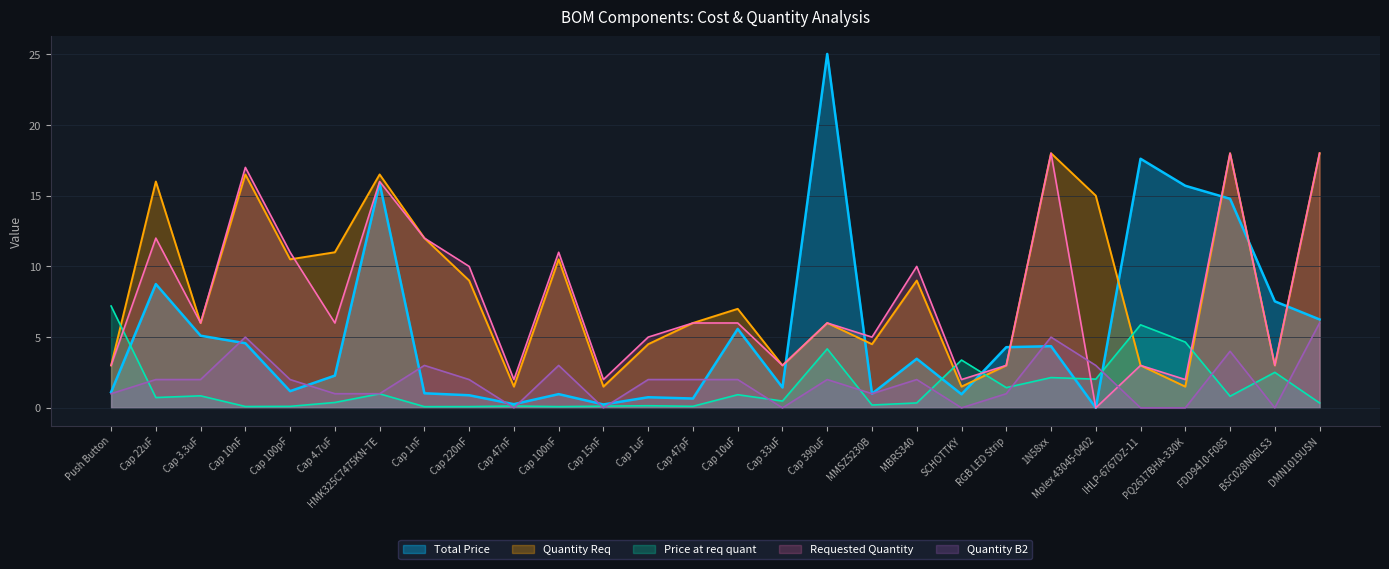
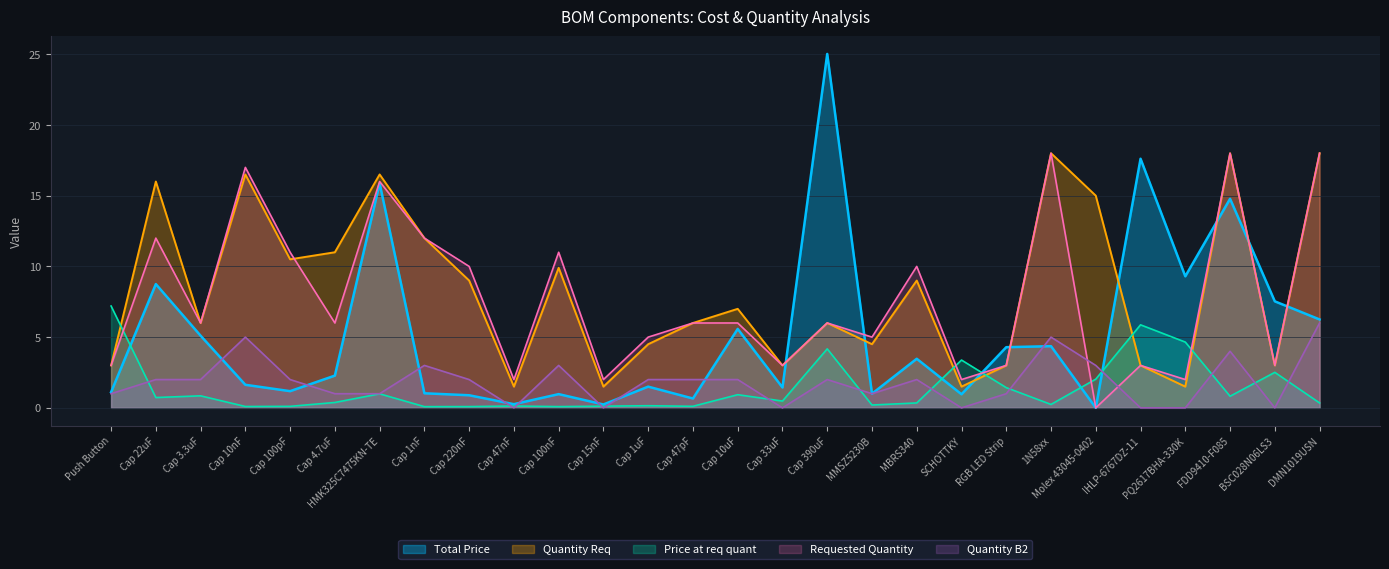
  {
    "Total Price": {
      "Cap 22uF": 8.8,
      "Cap 3.3uF": 5.1,
-     "Cap 10nF": 4.6,
+     "Cap 10nF": 1.6,
      "Cap 100pF": 1.2,
      "Cap 4.7uF": 2.3,
      "Cap 1nF": 1.0,
      "Cap 220nF": 0.9,
      "Cap 100nF": 1.0,
-     "Cap 1uF": 0.8,
+     "Cap 1uF": 1.5,
      "Cap 47pF": 0.7,
      "Cap 10uF": 5.6,
      "Cap 33uF": 1.4,
      "Cap 390uF": 25.0,
      "MBRS340": 3.5,
      "SCHOTTKY": 1.0,
      "RGB LED Strip": 4.3,
      "1N58xx": 4.4,
      "IHLP-6767DZ-11": 17.6,
-     "PQ2617BHA-330K": 15.7,
+     "PQ2617BHA-330K": 9.3,
      "FDD9410-F085": 14.8,
      "BSC028N06LS3": 7.5,
      "DMN1019USN": 6.3
    },
    "Quantity Req": {
      "Cap 22uF": 16.0,
      "Cap 10nF": 16.5,
      "Cap 100pF": 10.5,
      "Cap 4.7uF": 11.0,
      "HMK325C7475KN-TE": 16.5,
      "Cap 220nF": 9.0,
      "Cap 47nF": 1.5,
-     "Cap 100nF": 10.5,
+     "Cap 100nF": 9.9,
      "Cap 15nF": 1.5,
      "Cap 1uF": 4.5,
      "Cap 10uF": 7.0,
      "MMSZ5230B": 4.5,
      "MBRS340": 9.0,
      "SCHOTTKY": 1.5,
      "Molex 43045-0402": 15.0,
      "PQ2617BHA-330K": 1.5
    },
    "Price at req quant": {
      "Push Button": 7.2,
      "Cap 22uF": 0.7,
      "Cap 3.3uF": 0.9,
      "Cap 10nF": 0.1,
      "Cap 100pF": 0.1,
      "Cap 4.7uF": 0.4,
      "Cap 1nF": 0.1,
      "Cap 220nF": 0.1,
      "Cap 100nF": 0.1,
      "Cap 1uF": 0.2,
      "Cap 47pF": 0.1,
      "Cap 10uF": 0.9,
      "Cap 33uF": 0.5,
      "Cap 390uF": 4.2,
      "MMSZ5230B": 0.2,
      "MBRS340": 0.3,
      "SCHOTTKY": 3.4,
      "RGB LED Strip": 1.4,
-     "1N58xx": 2.1,
+     "1N58xx": 0.2,
      "Molex 43045-0402": 2.0,
      "IHLP-6767DZ-11": 5.9,
      "PQ2617BHA-330K": 4.7,
      "FDD9410-F085": 0.8,
      "BSC028N06LS3": 2.5,
      "DMN1019USN": 0.3
    }
  }
